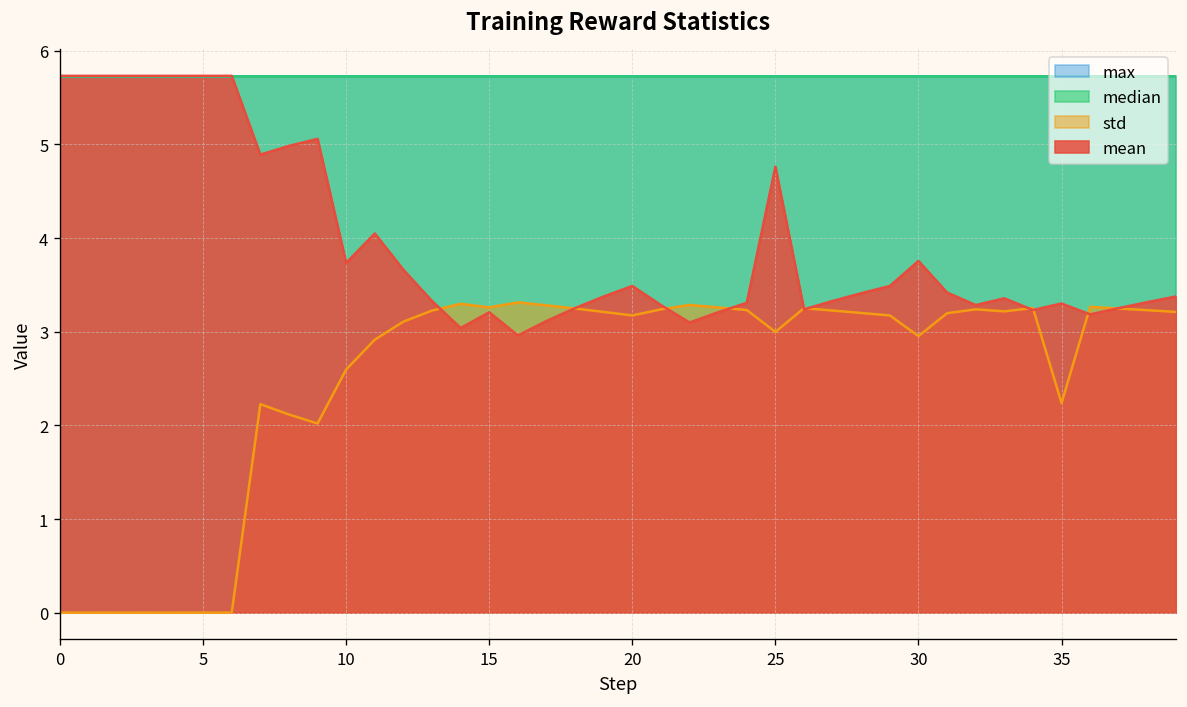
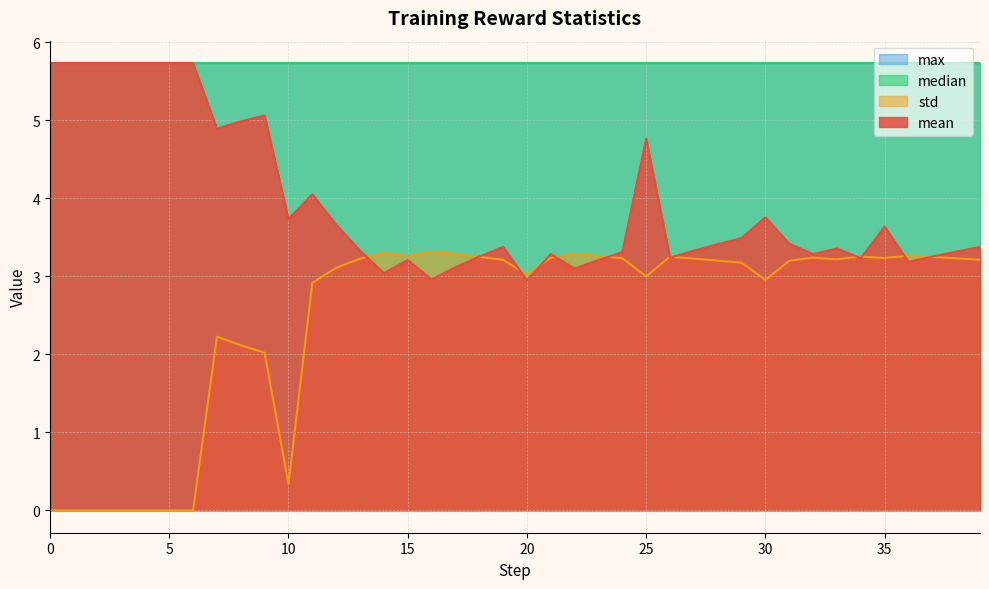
  {
    "median": {
      "10": 5.7,
      "15": 5.7,
      "20": 5.7,
      "25": 5.7,
      "30": 5.7
    },
    "std": {
      "0": 0.0,
      "5": 0.0,
-     "10": 2.6,
+     "10": 0.3,
      "15": 3.3,
-     "20": 3.2,
+     "20": 3.0,
      "25": 3.0,
      "30": 3.0,
-     "35": 2.2
+     "35": 3.2
    },
    "mean": {
      "10": 3.7,
      "15": 3.2,
-     "20": 3.5,
+     "20": 2.9,
      "25": 4.8,
      "30": 3.8,
-     "35": 3.3
+     "35": 3.6
    }
  }
